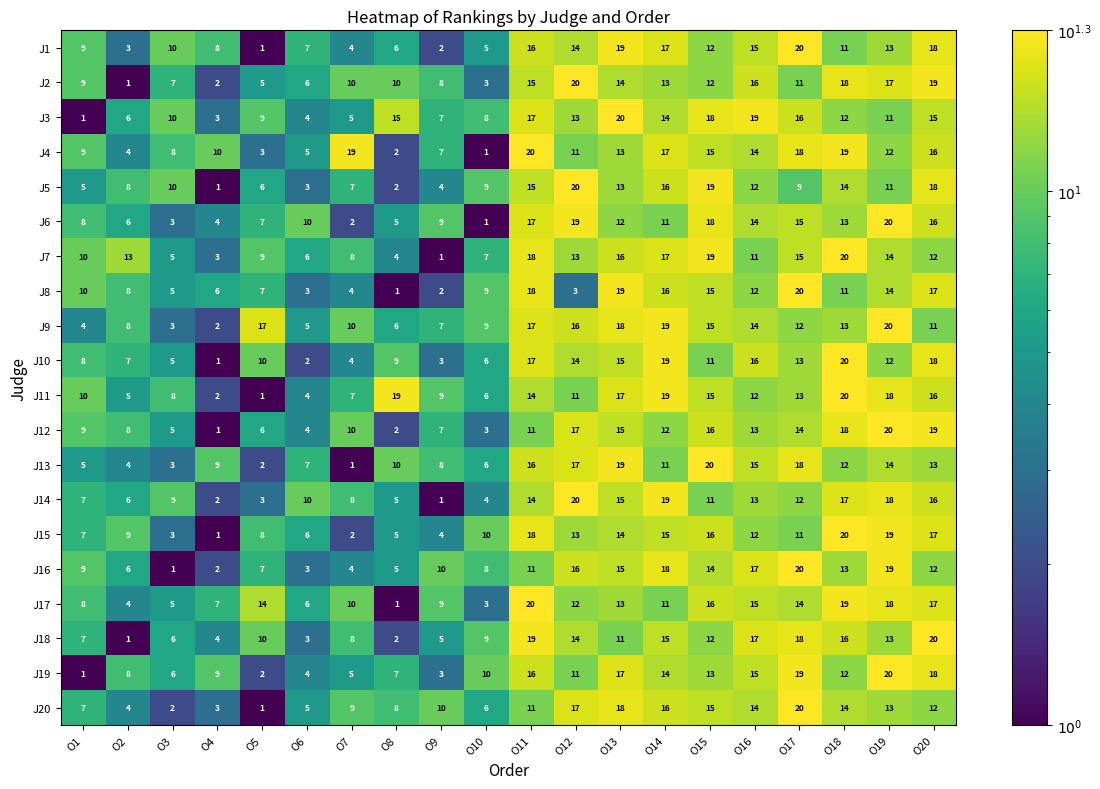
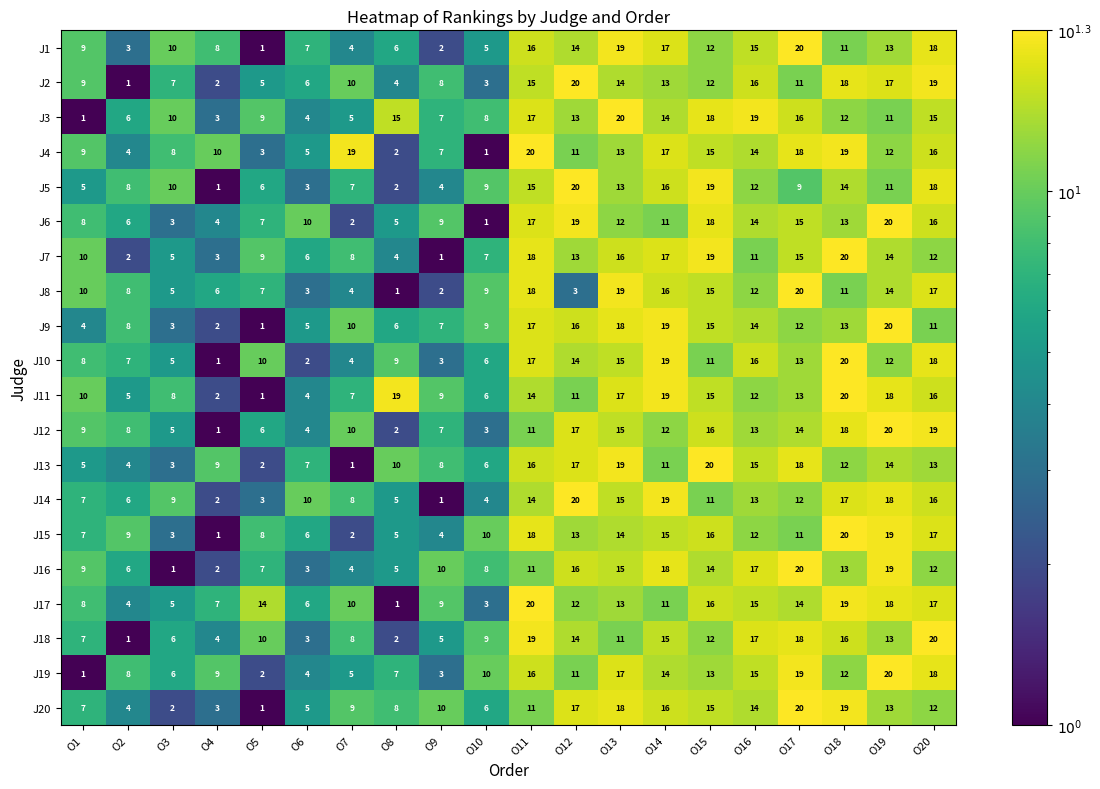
  {
    "J2": {
      "O1": 9,
      "O2": 1,
      "O3": 7,
      "O4": 2,
      "O5": 5,
      "O6": 6,
      "O7": 10,
-     "O8": 10,
+     "O8": 4,
      "O9": 8,
      "O10": 3,
      "O11": 15,
      "O12": 20,
      "O13": 14,
      "O14": 13,
      "O15": 12,
      "O16": 16,
      "O17": 11,
      "O18": 18,
      "O19": 17,
      "O20": 19
    },
    "J7": {
      "O1": 10,
-     "O2": 13,
+     "O2": 2,
      "O3": 5,
      "O4": 3,
      "O5": 9,
      "O6": 6,
      "O7": 8,
      "O8": 4,
      "O9": 1,
      "O10": 7,
      "O11": 18,
      "O12": 13,
      "O13": 16,
      "O14": 17,
      "O15": 19,
      "O16": 11,
      "O17": 15,
      "O18": 20,
      "O19": 14,
      "O20": 12
    },
    "J9": {
      "O1": 4,
      "O2": 8,
      "O3": 3,
      "O4": 2,
-     "O5": 17,
+     "O5": 1,
      "O6": 5,
      "O7": 10,
      "O8": 6,
      "O9": 7,
      "O10": 9,
      "O11": 17,
      "O12": 16,
      "O13": 18,
      "O14": 19,
      "O15": 15,
      "O16": 14,
      "O17": 12,
      "O18": 13,
      "O19": 20,
      "O20": 11
    },
    "J20": {
      "O1": 7,
      "O2": 4,
      "O3": 2,
      "O4": 3,
      "O5": 1,
      "O6": 5,
      "O7": 9,
      "O8": 8,
      "O9": 10,
      "O10": 6,
      "O11": 11,
      "O12": 17,
      "O13": 18,
      "O14": 16,
      "O15": 15,
      "O16": 14,
      "O17": 20,
-     "O18": 14,
+     "O18": 19,
      "O19": 13,
      "O20": 12
    }
  }
